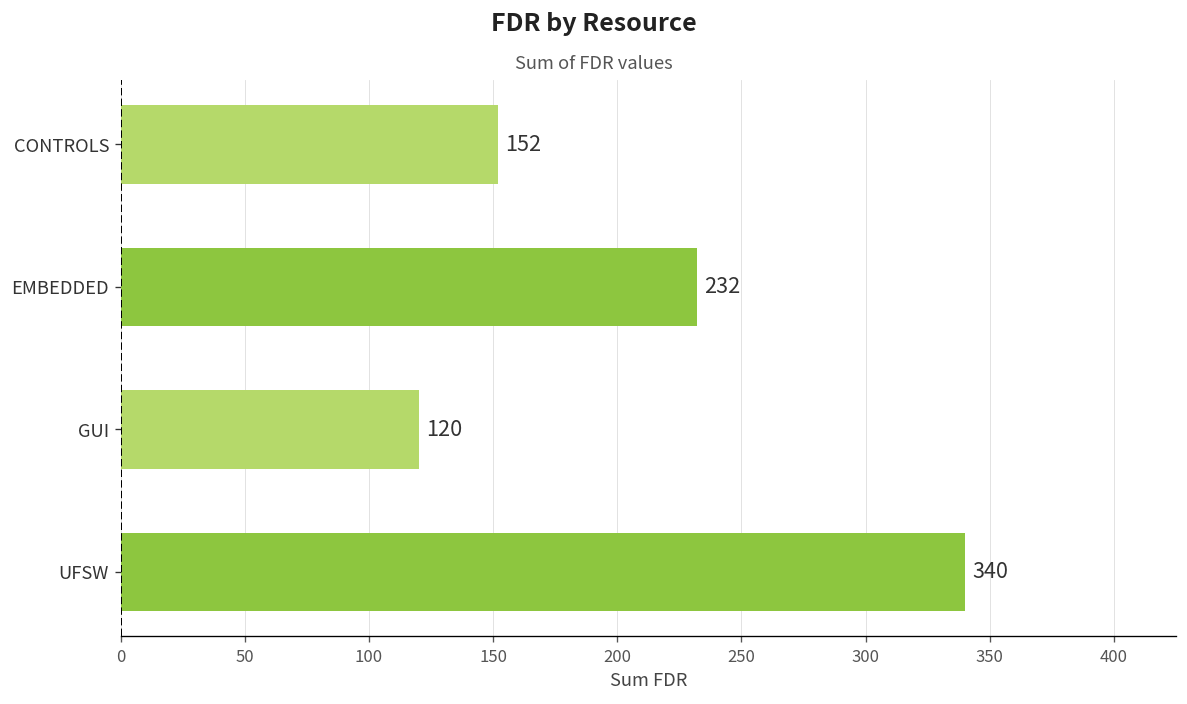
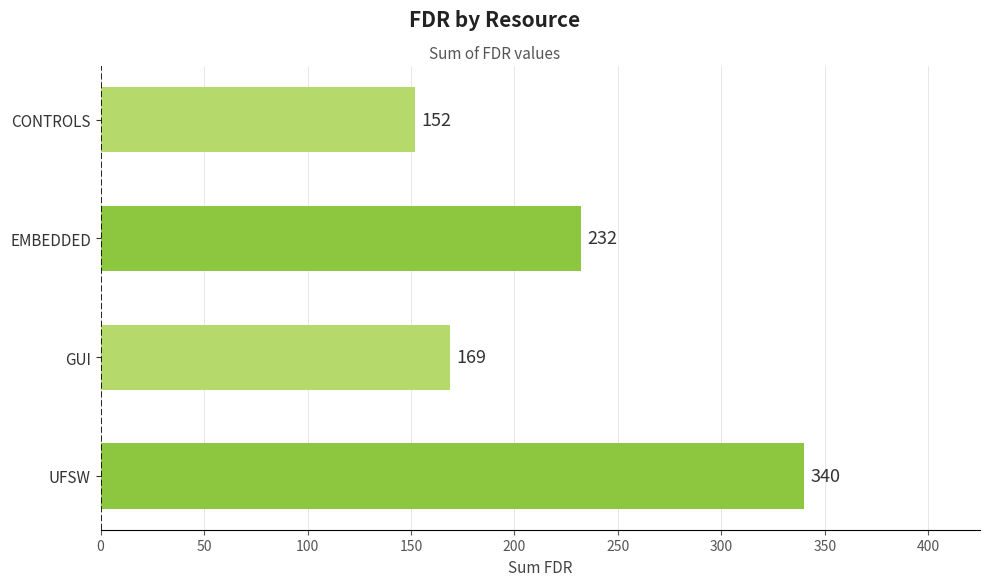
  {
    "CONTROLS": 152,
    "EMBEDDED": 232,
-   "GUI": 120,
+   "GUI": 169,
    "UFSW": 340
  }
